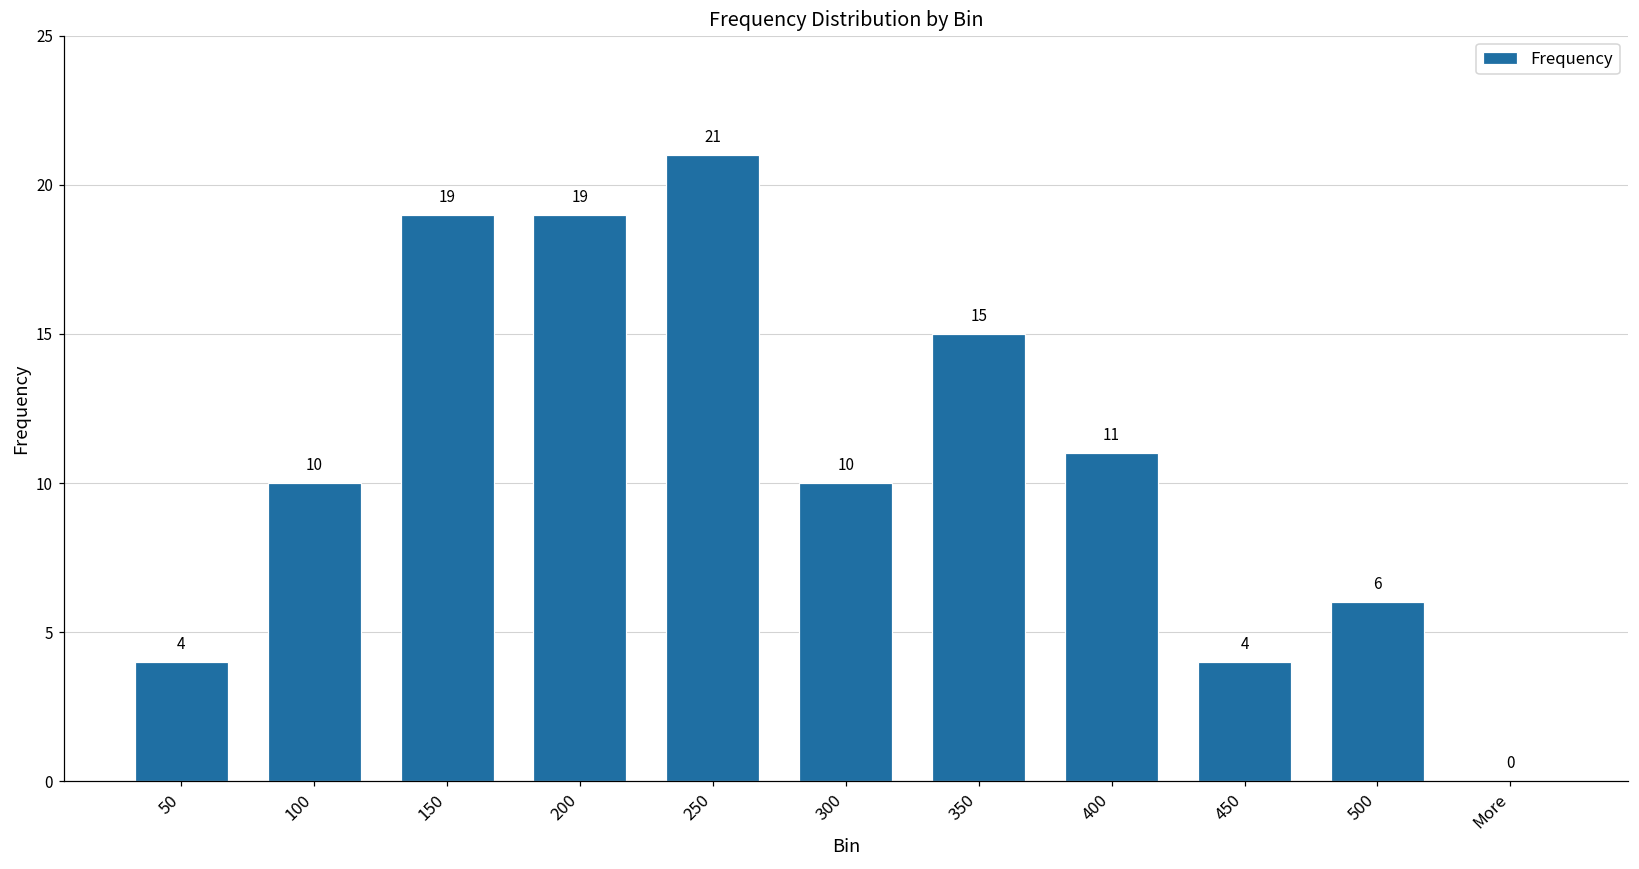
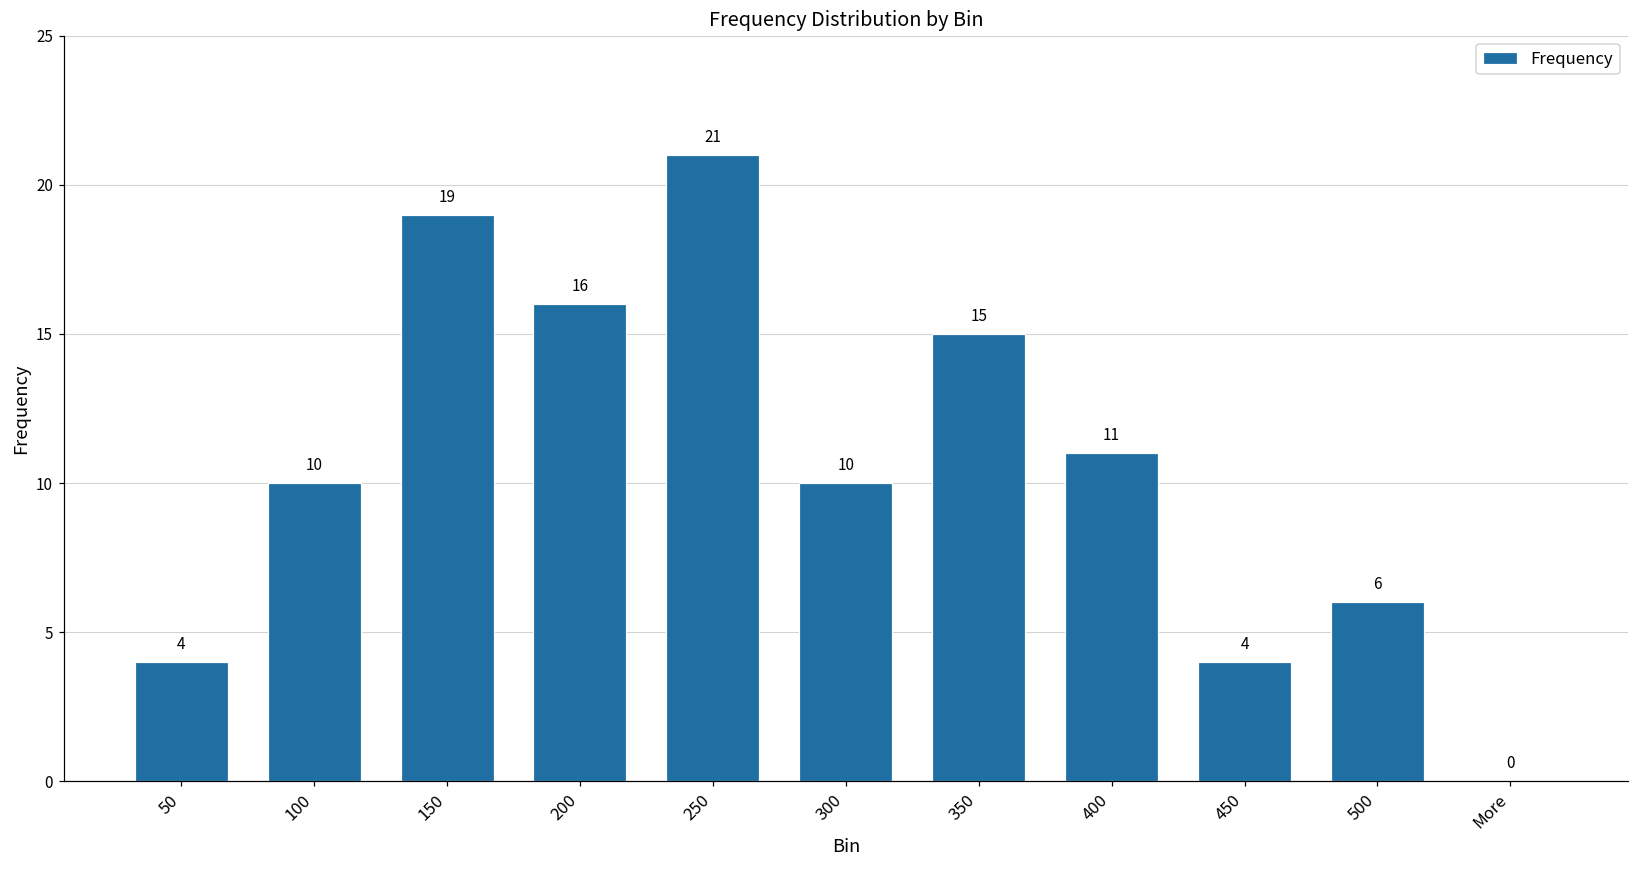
  {
    "50": 4,
    "100": 10,
    "150": 19,
-   "200": 19,
+   "200": 16,
    "250": 21,
    "300": 10,
    "350": 15,
    "400": 11,
    "450": 4,
    "500": 6,
    "More": 0
  }
